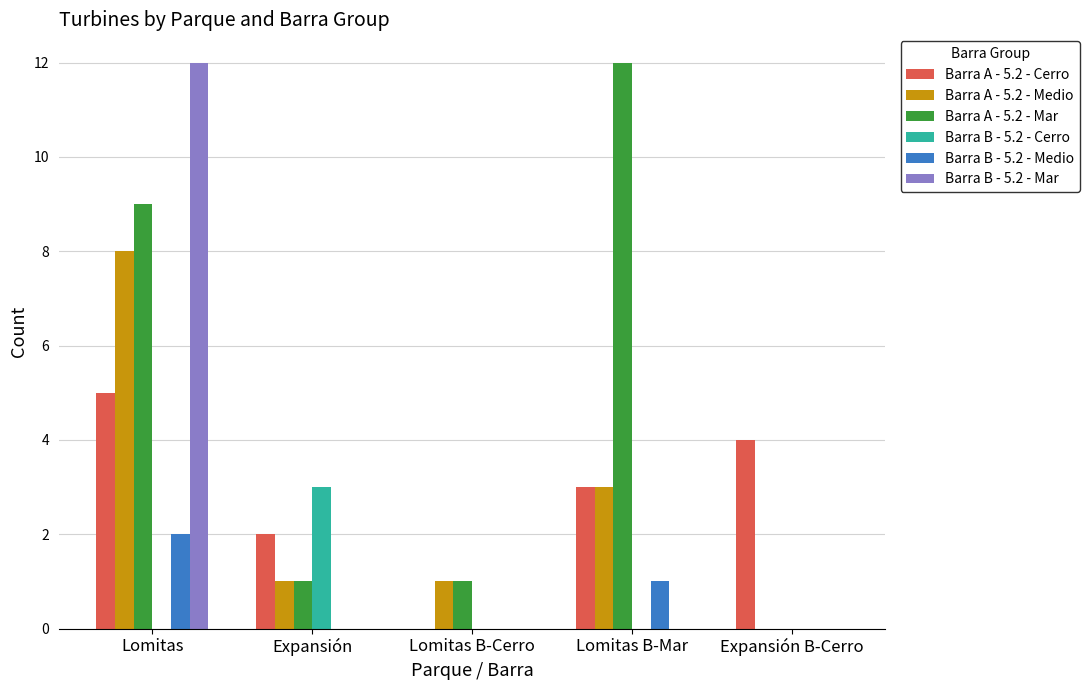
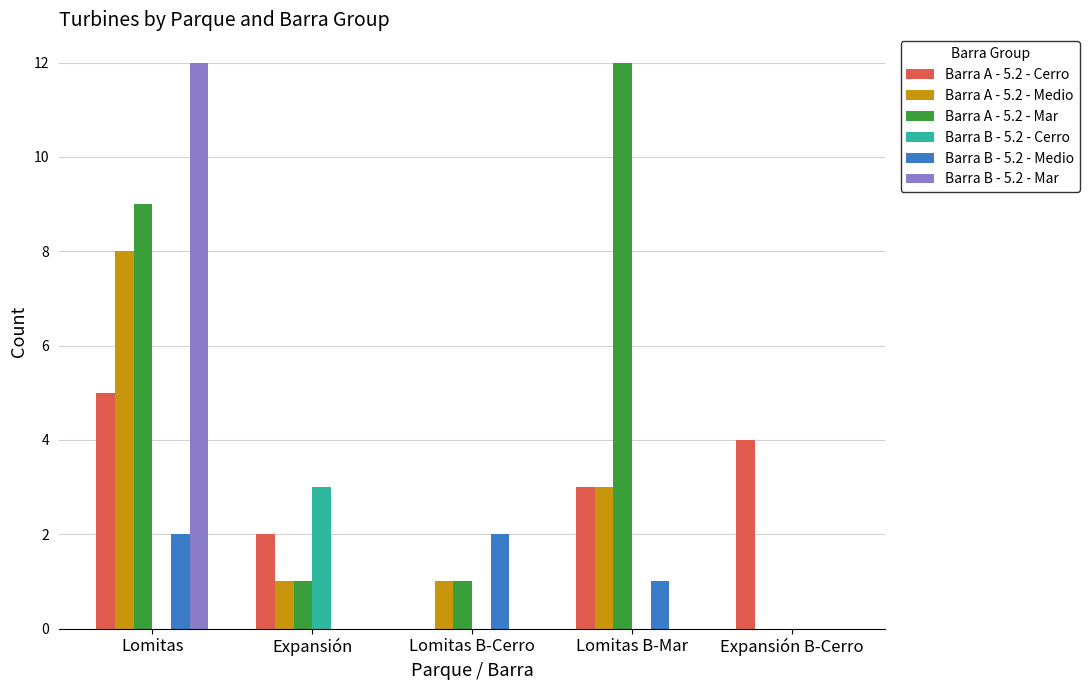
  {
    "Barra A - 5.2 - Cerro": {
      "Lomitas": 5,
      "Expansión": 2,
      "Lomitas B-Cerro": 0,
      "Lomitas B-Mar": 3,
      "Expansión B-Cerro": 4
    },
    "Barra A - 5.2 - Medio": {
      "Lomitas": 8,
      "Expansión": 1,
      "Lomitas B-Cerro": 1,
      "Lomitas B-Mar": 3,
      "Expansión B-Cerro": 0
    },
    "Barra A - 5.2 - Mar": {
      "Lomitas": 9,
      "Expansión": 1,
      "Lomitas B-Cerro": 1,
      "Lomitas B-Mar": 12,
      "Expansión B-Cerro": 0
    },
    "Barra B - 5.2 - Cerro": {
      "Lomitas": 0,
      "Expansión": 3,
      "Lomitas B-Cerro": 0,
      "Lomitas B-Mar": 0,
      "Expansión B-Cerro": 0
    },
    "Barra B - 5.2 - Medio": {
      "Lomitas": 2,
      "Expansión": 0,
-     "Lomitas B-Cerro": 0,
+     "Lomitas B-Cerro": 2,
      "Lomitas B-Mar": 1,
      "Expansión B-Cerro": 0
    },
    "Barra B - 5.2 - Mar": {
      "Lomitas": 12,
      "Expansión": 0,
      "Lomitas B-Cerro": 0,
      "Lomitas B-Mar": 0,
      "Expansión B-Cerro": 0
    }
  }
